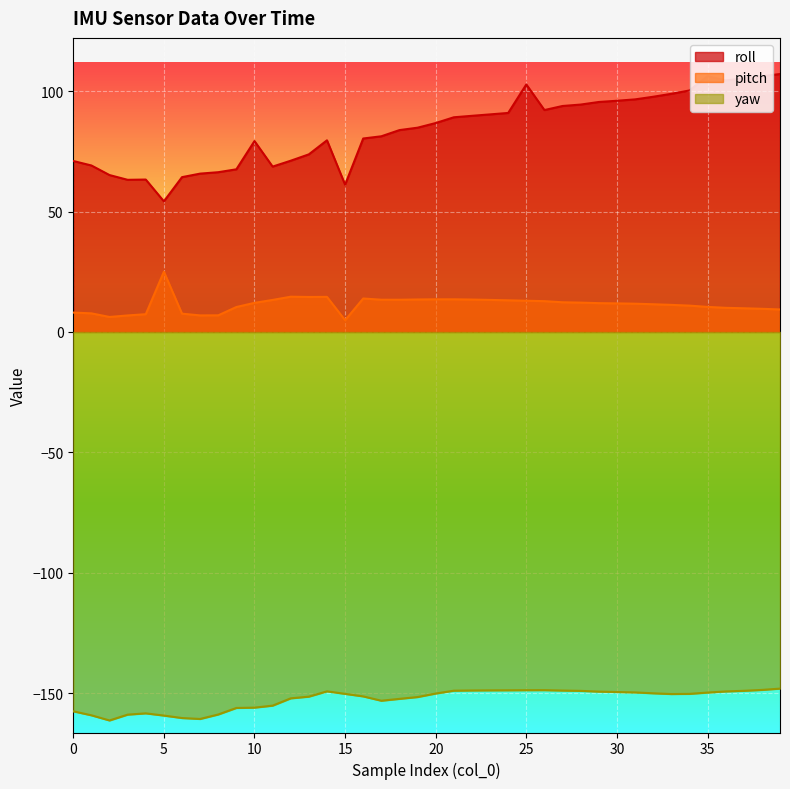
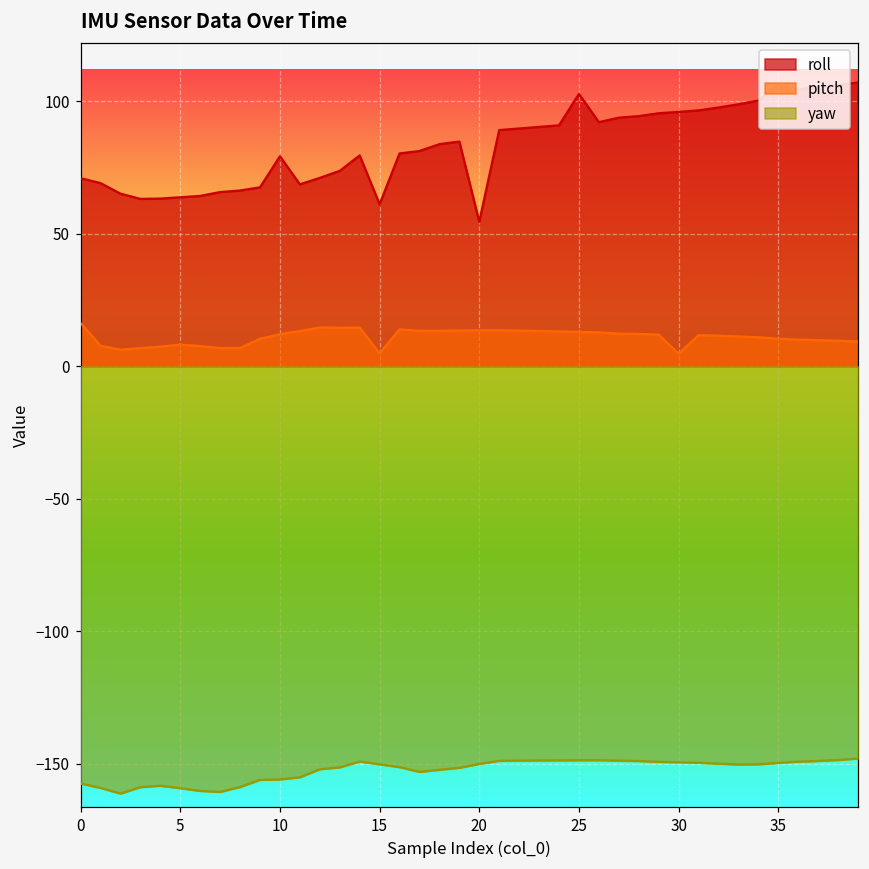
  {
    "roll": {
      "0": 71,
-     "5": 54,
+     "5": 64,
      "10": 79,
      "15": 61,
-     "20": 87,
+     "20": 55,
      "25": 103,
      "30": 96
    },
    "pitch": {
-     "0": 8,
-     "5": 25,
+     "0": 16,
+     "5": 8,
      "10": 12,
      "15": 5,
      "20": 14,
      "25": 13,
-     "30": 12,
+     "30": 5,
      "35": 10
    }
  }
